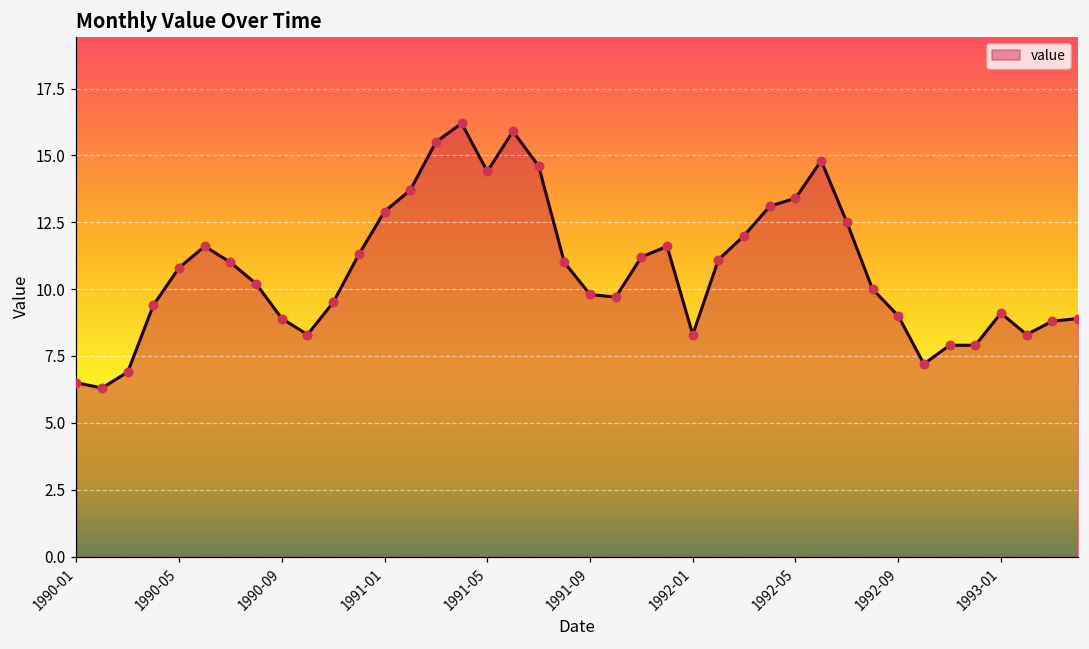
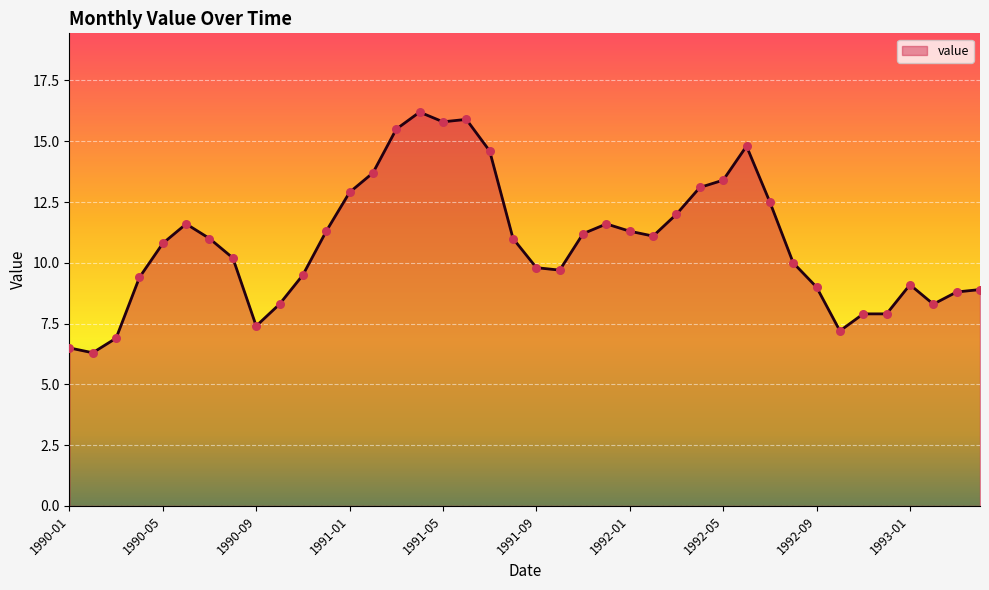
  {
    "1990-01": 6.5,
    "1990-05": 10.8,
-   "1990-09": 8.9,
+   "1990-09": 7.4,
    "1991-01": 12.9,
-   "1991-05": 14.4,
+   "1991-05": 15.8,
    "1991-09": 9.8,
-   "1992-01": 8.3,
+   "1992-01": 11.3,
    "1992-05": 13.4,
    "1992-09": 9.0,
    "1993-01": 9.1
  }
